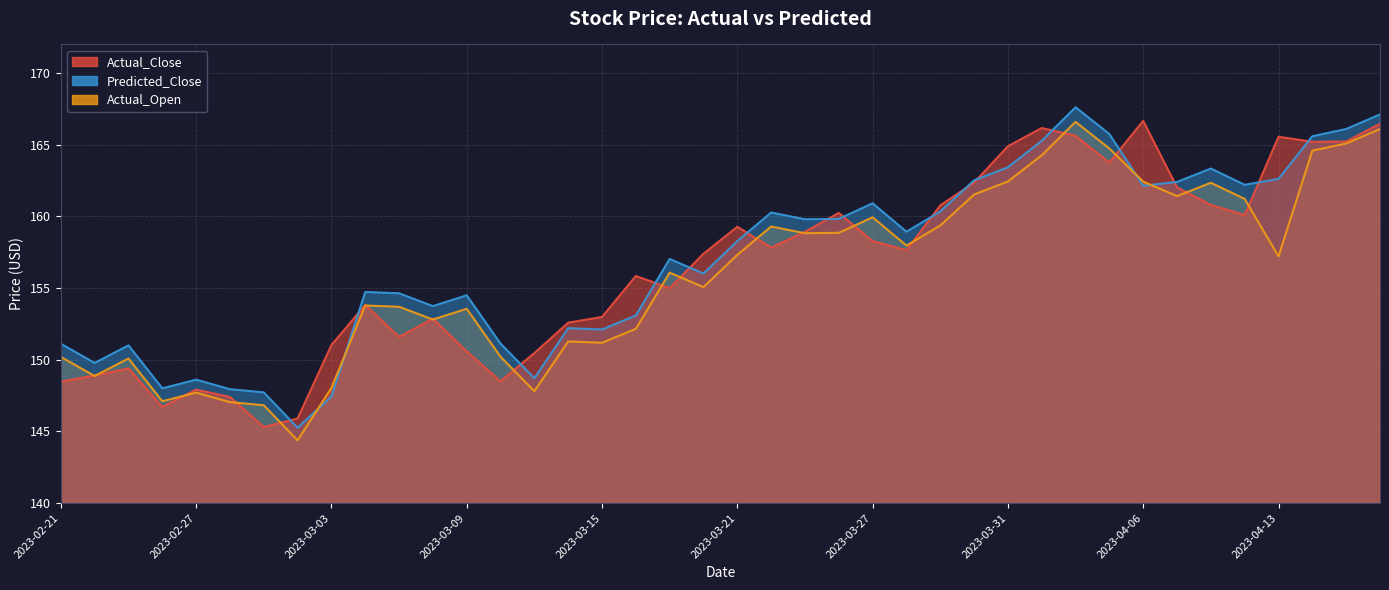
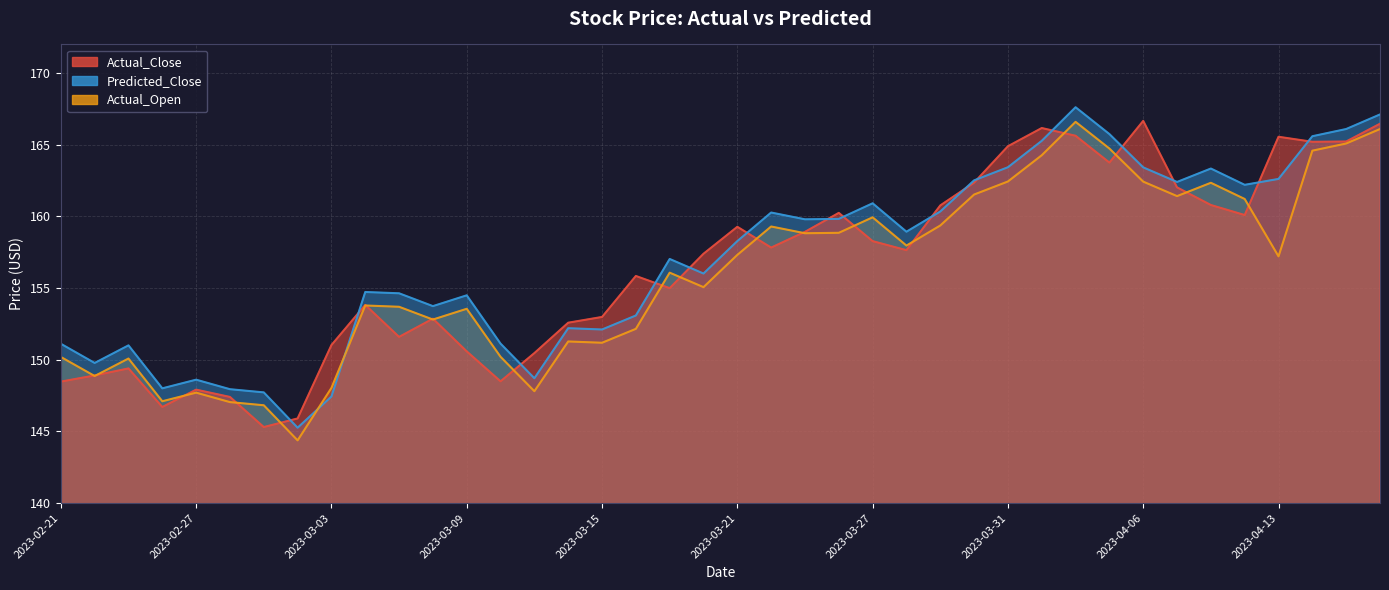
  {
    "Actual_Open": {
      "2023-02-21": 150.2,
      "2023-02-27": 147.7,
      "2023-03-03": 148.0,
      "2023-03-09": 153.6,
      "2023-03-15": 151.2,
      "2023-03-21": 157.3,
      "2023-03-27": 159.9,
      "2023-03-31": 162.4,
      "2023-04-06": 162.4,
      "2023-04-13": 157.2
    },
    "Predicted_Close": {
      "2023-02-21": 151.1,
      "2023-02-27": 148.6,
      "2023-03-03": 147.4,
      "2023-03-09": 154.5,
      "2023-03-15": 152.1,
      "2023-03-21": 158.3,
      "2023-03-27": 160.9,
      "2023-03-31": 163.4,
-     "2023-04-06": 162.1,
+     "2023-04-06": 163.4,
      "2023-04-13": 162.6
    },
    "Actual_Close": {
      "2023-02-21": 148.5,
      "2023-02-27": 147.9,
      "2023-03-03": 151.0,
      "2023-03-09": 150.6,
      "2023-03-15": 153.0,
      "2023-03-21": 159.3,
      "2023-03-27": 158.3,
      "2023-03-31": 164.9,
      "2023-04-06": 166.7,
      "2023-04-13": 165.6
    }
  }
